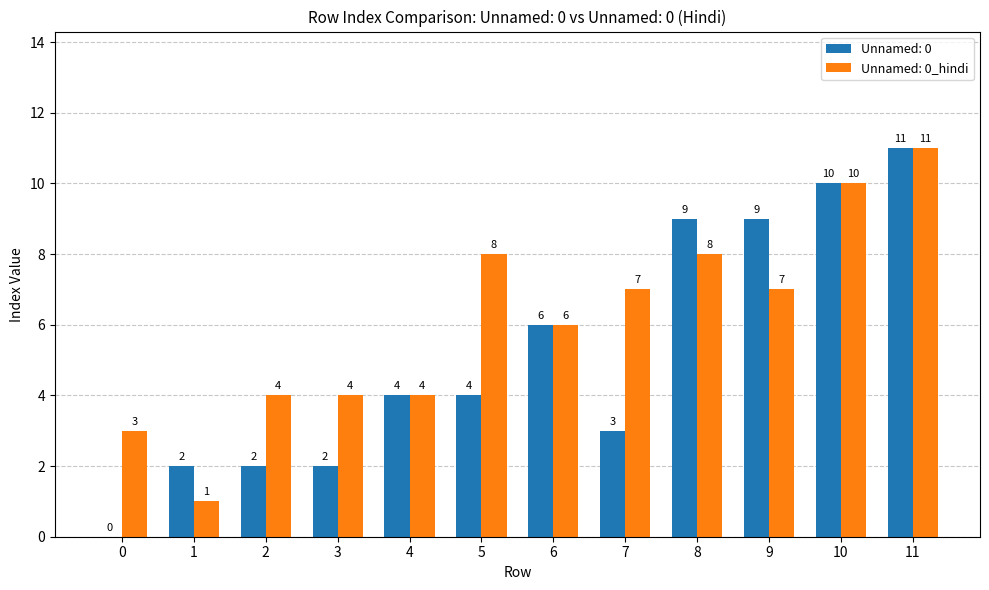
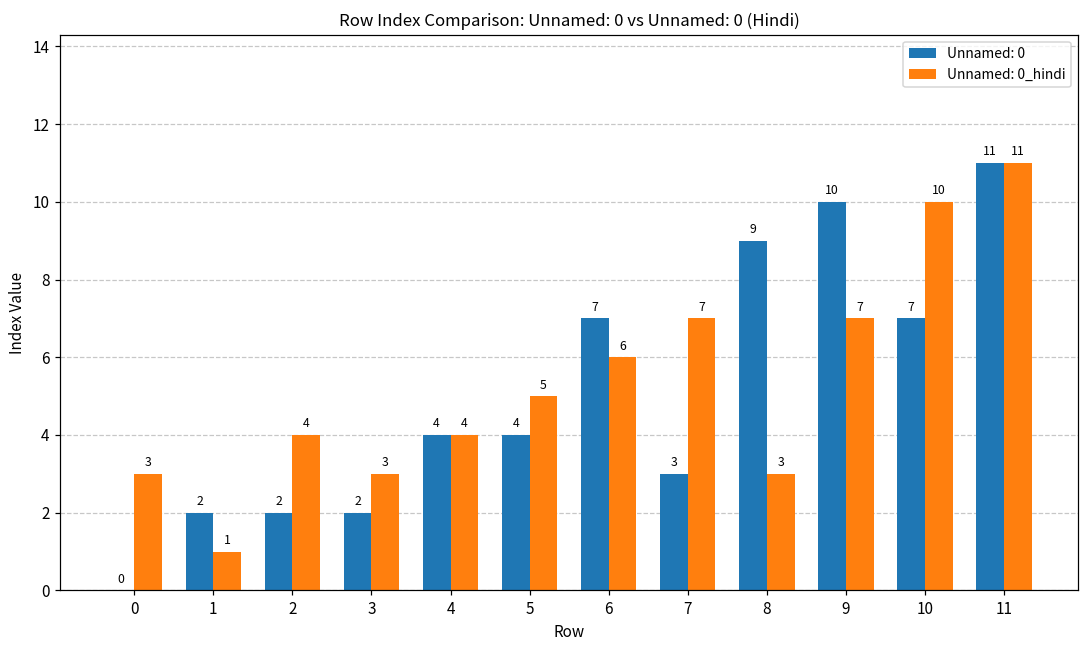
  {
    "Unnamed: 0": {
      "0": 0,
      "1": 2,
      "2": 2,
      "3": 2,
      "4": 4,
      "5": 4,
-     "6": 6,
+     "6": 7,
      "7": 3,
      "8": 9,
-     "9": 9,
-     "10": 10,
+     "9": 10,
+     "10": 7,
      "11": 11
    },
    "Unnamed: 0_hindi": {
      "0": 3,
      "1": 1,
      "2": 4,
-     "3": 4,
+     "3": 3,
      "4": 4,
-     "5": 8,
+     "5": 5,
      "6": 6,
      "7": 7,
-     "8": 8,
+     "8": 3,
      "9": 7,
      "10": 10,
      "11": 11
    }
  }
